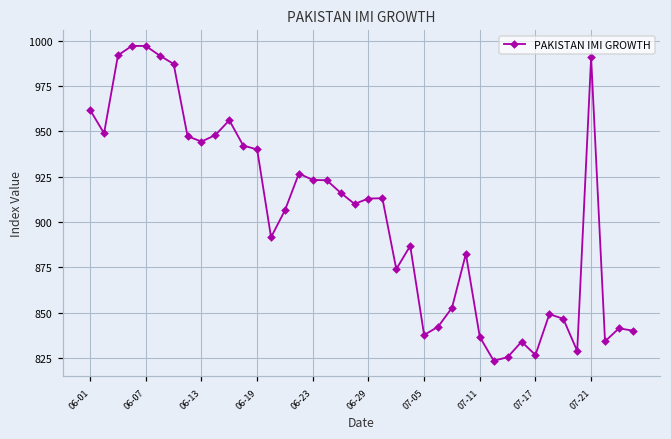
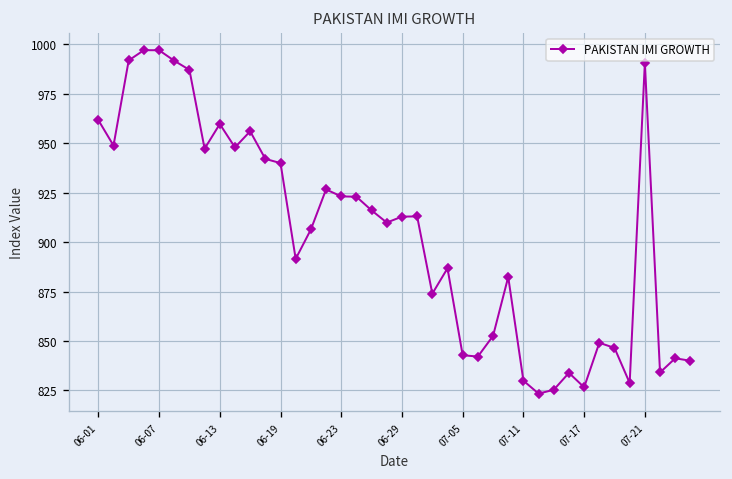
  {
    "06-01": 962,
    "06-07": 997,
-   "06-13": 944,
+   "06-13": 960,
    "06-19": 940,
    "06-23": 923,
    "06-29": 913,
-   "07-05": 838,
-   "07-11": 837,
+   "07-05": 843,
+   "07-11": 830,
    "07-17": 827,
    "07-21": 991
  }
